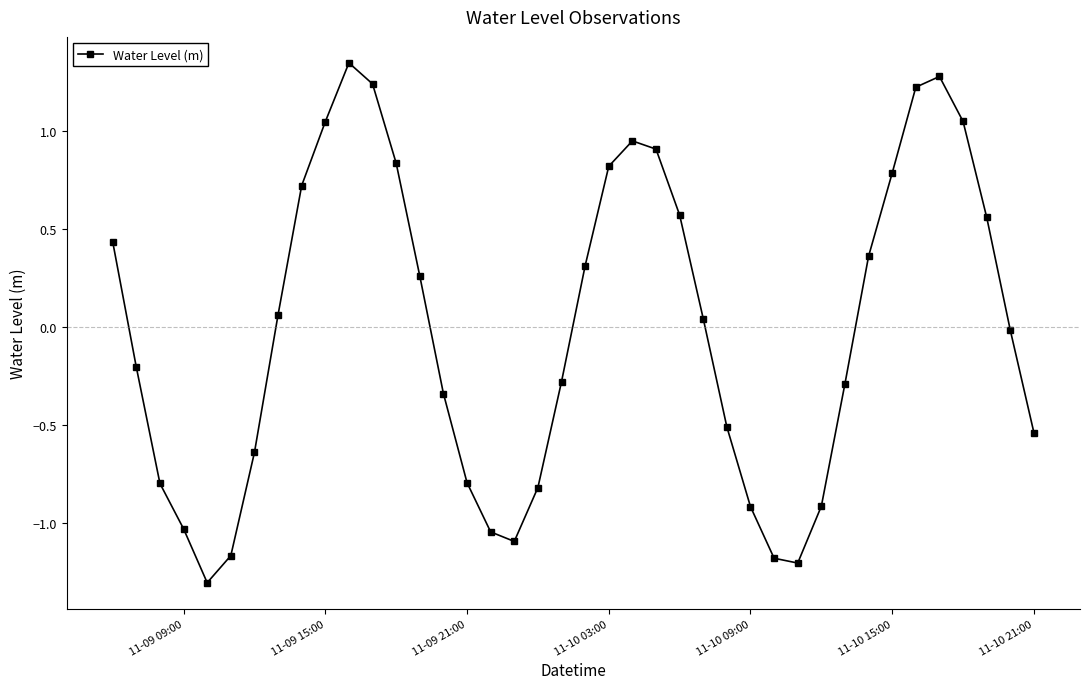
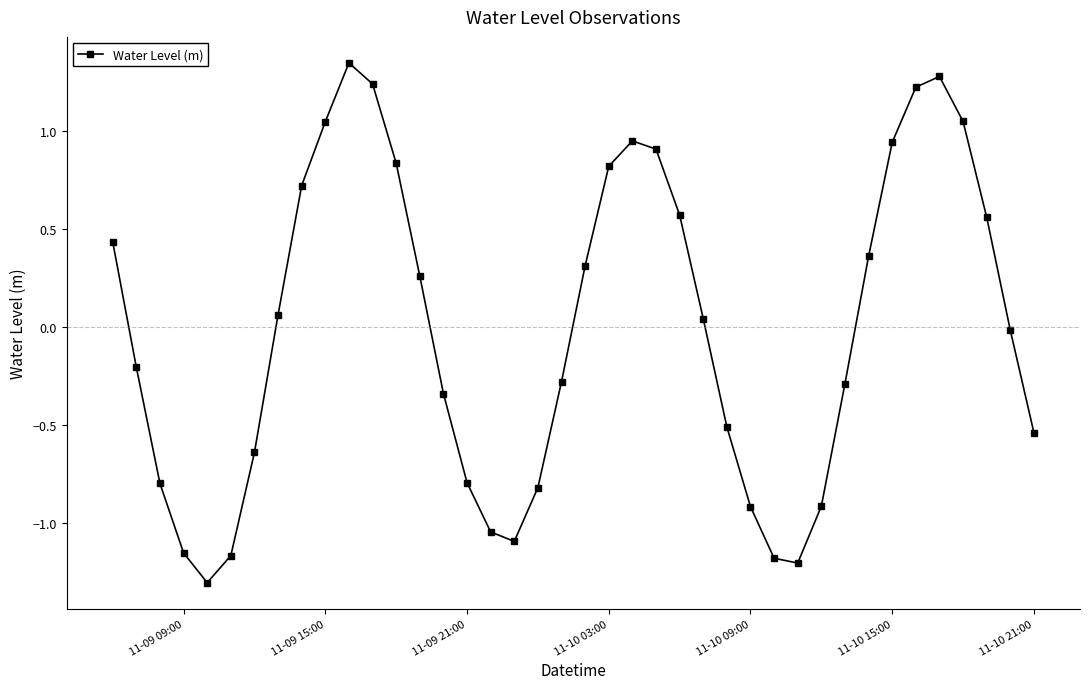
  {
-   "11-09 09:00": -1.03,
+   "11-09 09:00": -1.15,
    "11-09 15:00": 1.05,
    "11-09 21:00": -0.79,
    "11-10 03:00": 0.82,
    "11-10 09:00": -0.92,
-   "11-10 15:00": 0.79,
+   "11-10 15:00": 0.94,
    "11-10 21:00": -0.54
  }
